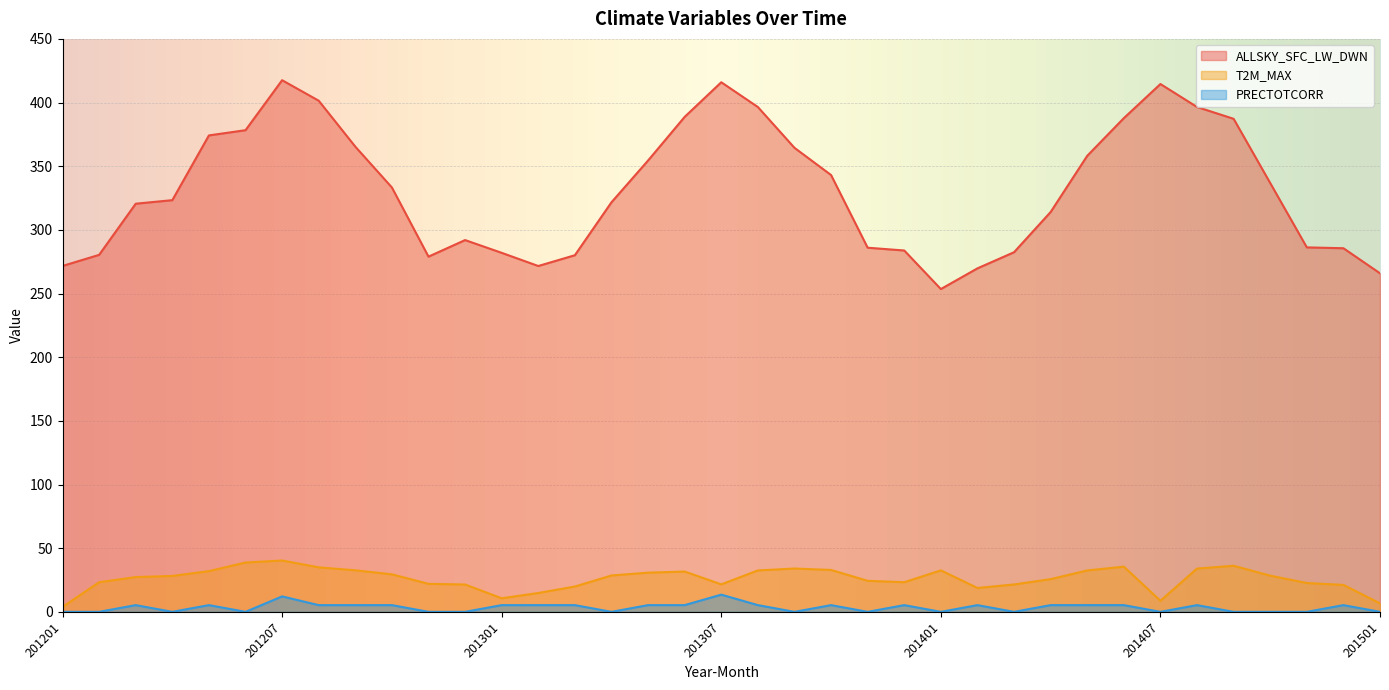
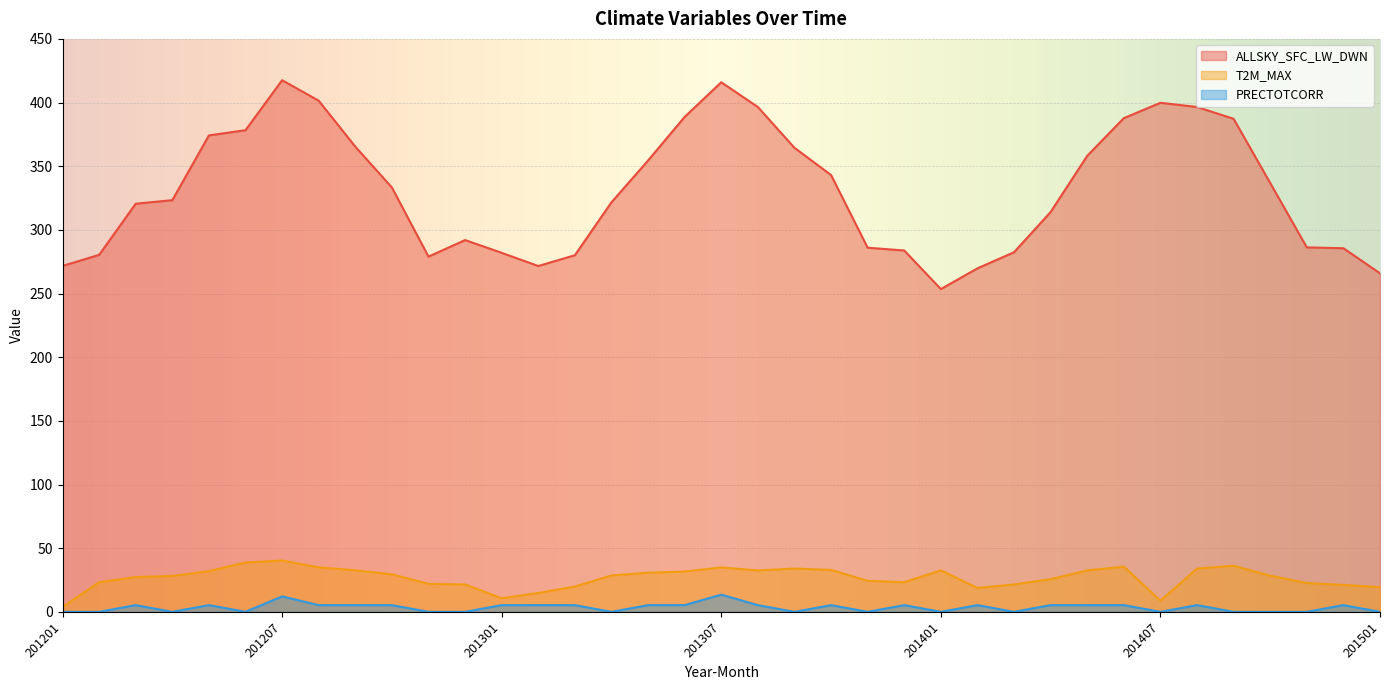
  {
    "ALLSKY_SFC_LW_DWN": {
      "201201": 272,
      "201207": 418,
      "201301": 282,
      "201307": 416,
      "201401": 254,
-     "201407": 415,
+     "201407": 400,
      "201501": 266
    },
    "T2M_MAX": {
      "201201": 4,
      "201207": 40,
      "201301": 11,
-     "201307": 22,
+     "201307": 35,
      "201401": 33,
      "201407": 9,
-     "201501": 7
+     "201501": 19
    },
    "PRECTOTCORR": {
      "201201": 0,
      "201207": 12,
      "201301": 5,
      "201307": 14,
      "201401": 0,
      "201407": 0,
      "201501": 0
    }
  }
